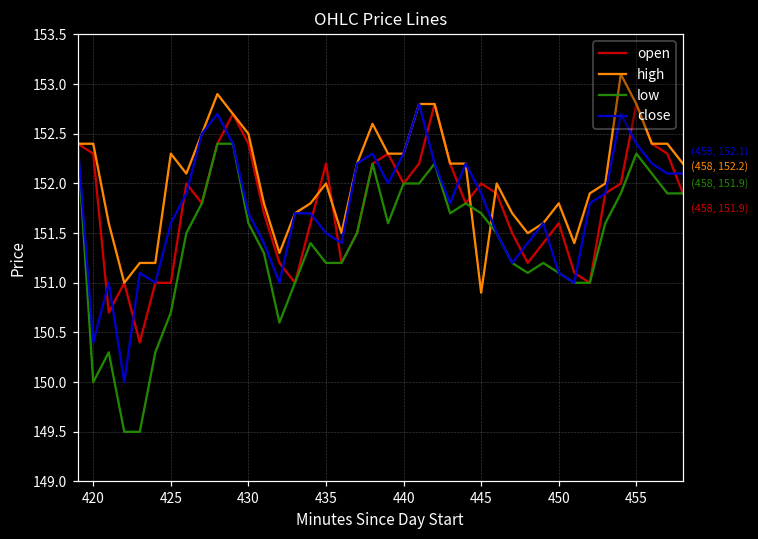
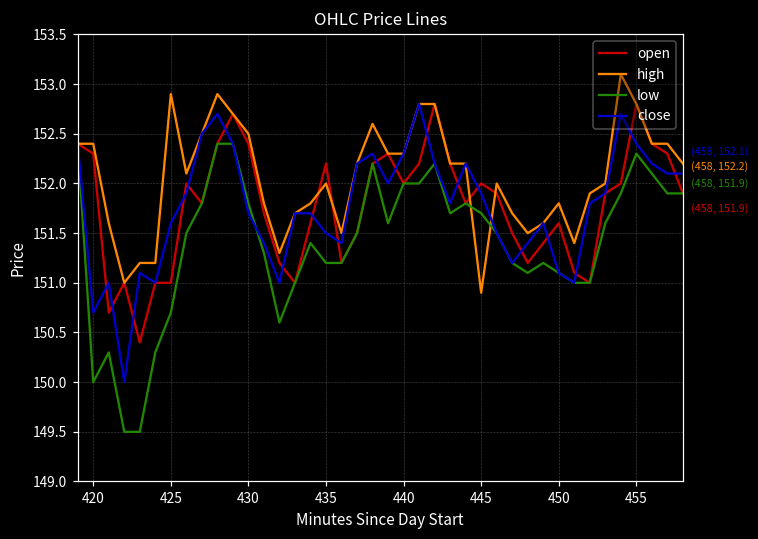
  {
    "open": {
      "420": 152.3,
      "425": 151.0,
      "430": 152.4,
      "435": 152.2,
      "445": 152.0,
      "450": 151.6
    },
    "high": {
      "420": 152.4,
-     "425": 152.3,
+     "425": 152.9,
      "430": 152.5,
      "435": 152.0,
      "445": 150.9,
      "450": 151.8
    },
    "low": {
      "420": 150.0,
      "425": 150.7,
-     "430": 151.6,
+     "430": 151.8,
      "435": 151.2,
      "445": 151.7,
      "455": 152.3
    },
    "close": {
-     "420": 150.4,
+     "420": 150.7,
      "425": 151.6,
      "430": 151.7,
      "435": 151.5,
      "445": 151.9,
      "455": 152.4
    }
  }
